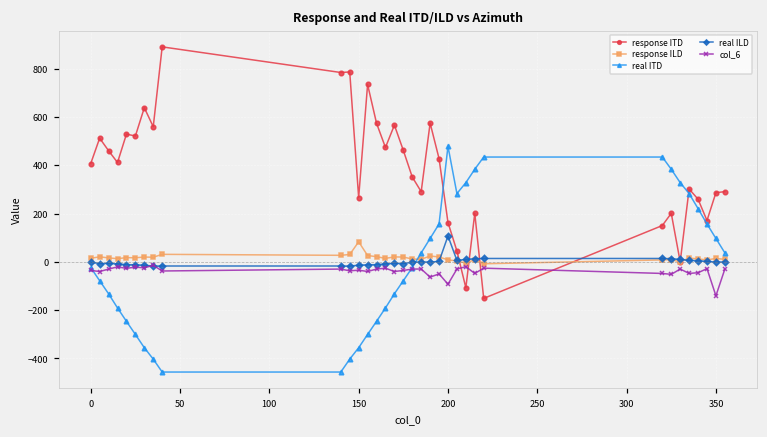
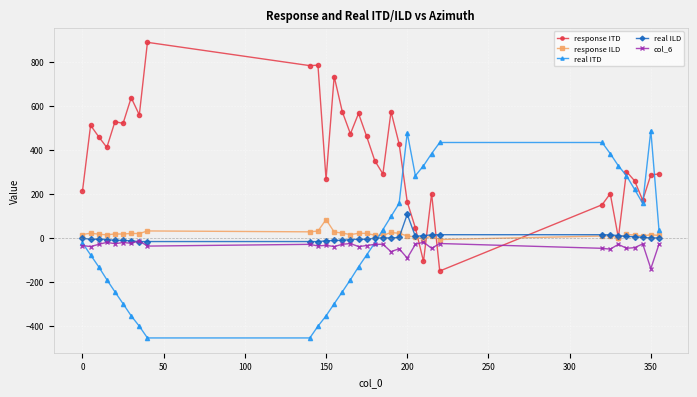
  {
    "response ITD": {
-     "0": 410,
+     "0": 210,
      "150": 270,
      "200": 160,
      "350": 290
    },
    "response ILD": {
      "0": 10,
      "150": 80,
      "200": 10,
      "350": 10
    },
    "real ITD": {
      "0": -20,
      "150": -360,
      "200": 480,
-     "350": 100
+     "350": 490
    },
    "real ILD": {
      "0": 0,
      "150": -10,
      "200": 110,
      "350": 0
    },
    "col_6": {
      "0": -40,
      "150": -30,
      "200": -90,
      "350": -140
    }
  }
